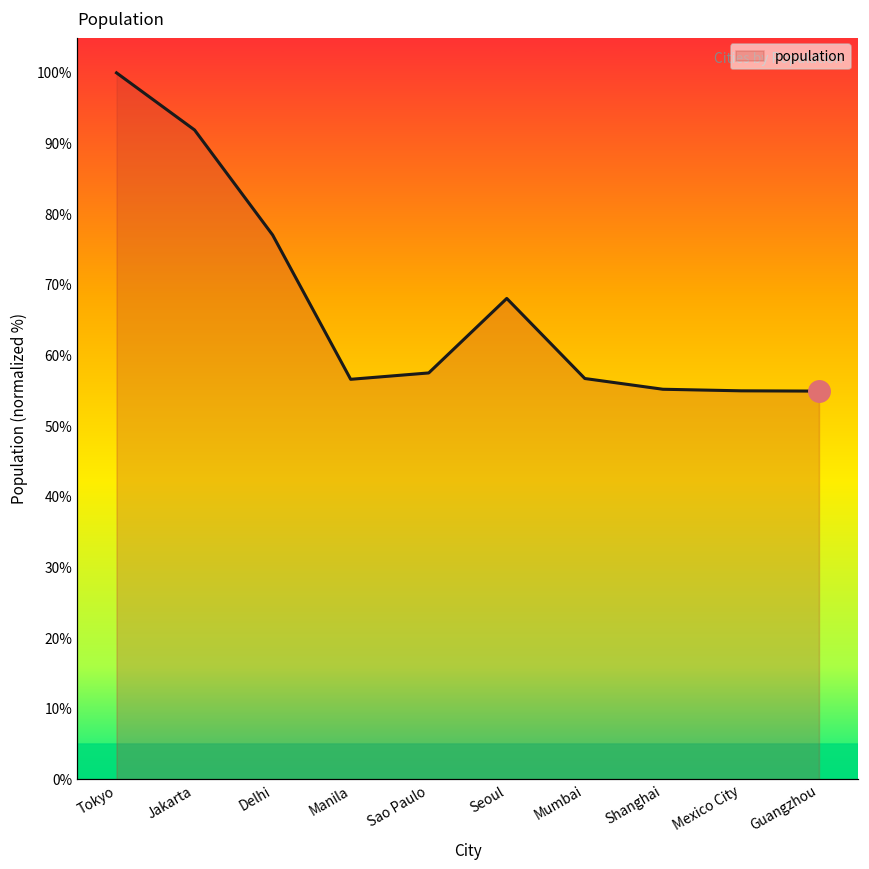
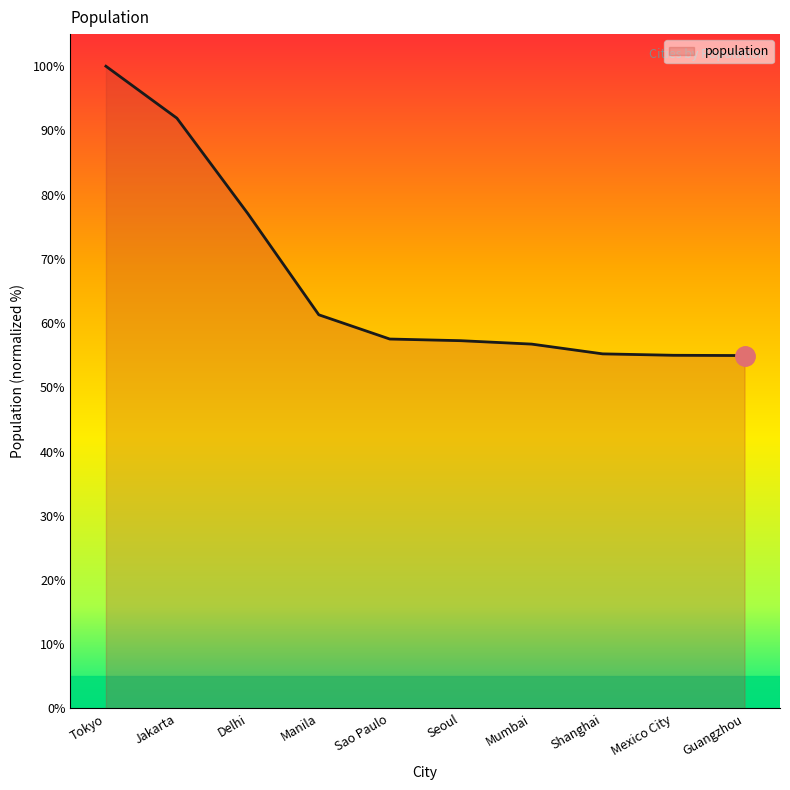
  {
    "population": {
      "Tokyo": "100%",
      "Jakarta": "92%",
      "Delhi": "77%",
-     "Manila": "57%",
+     "Manila": "61%",
      "Sao Paulo": "58%",
-     "Seoul": "68%",
+     "Seoul": "57%",
      "Mumbai": "57%",
      "Shanghai": "55%",
      "Mexico City": "55%"
    }
  }
